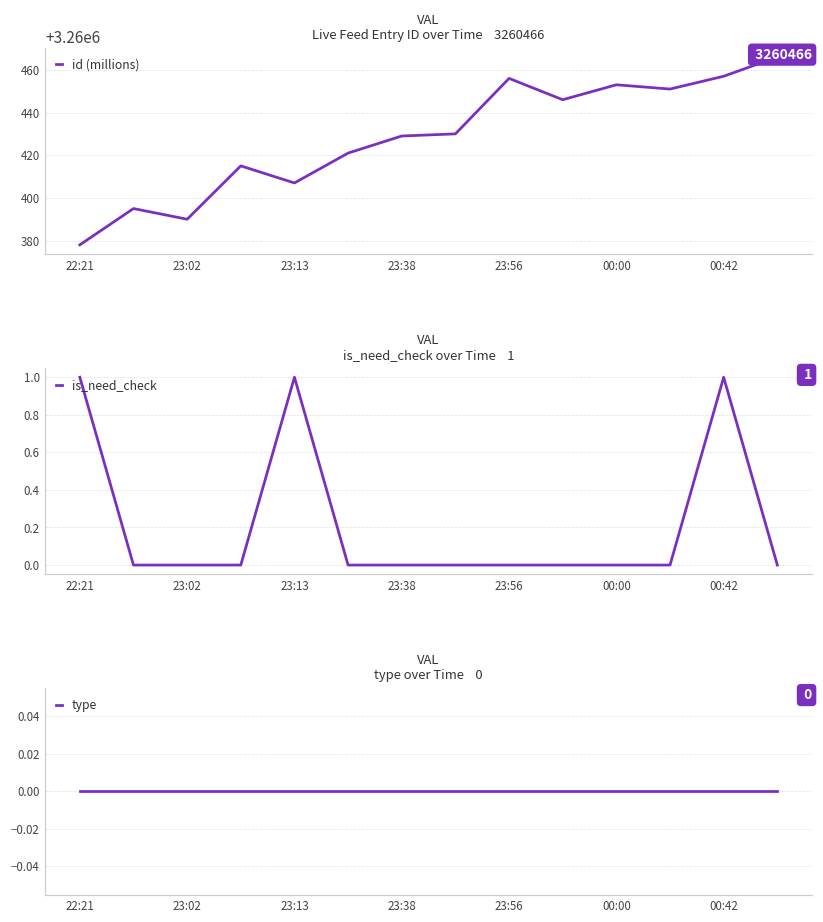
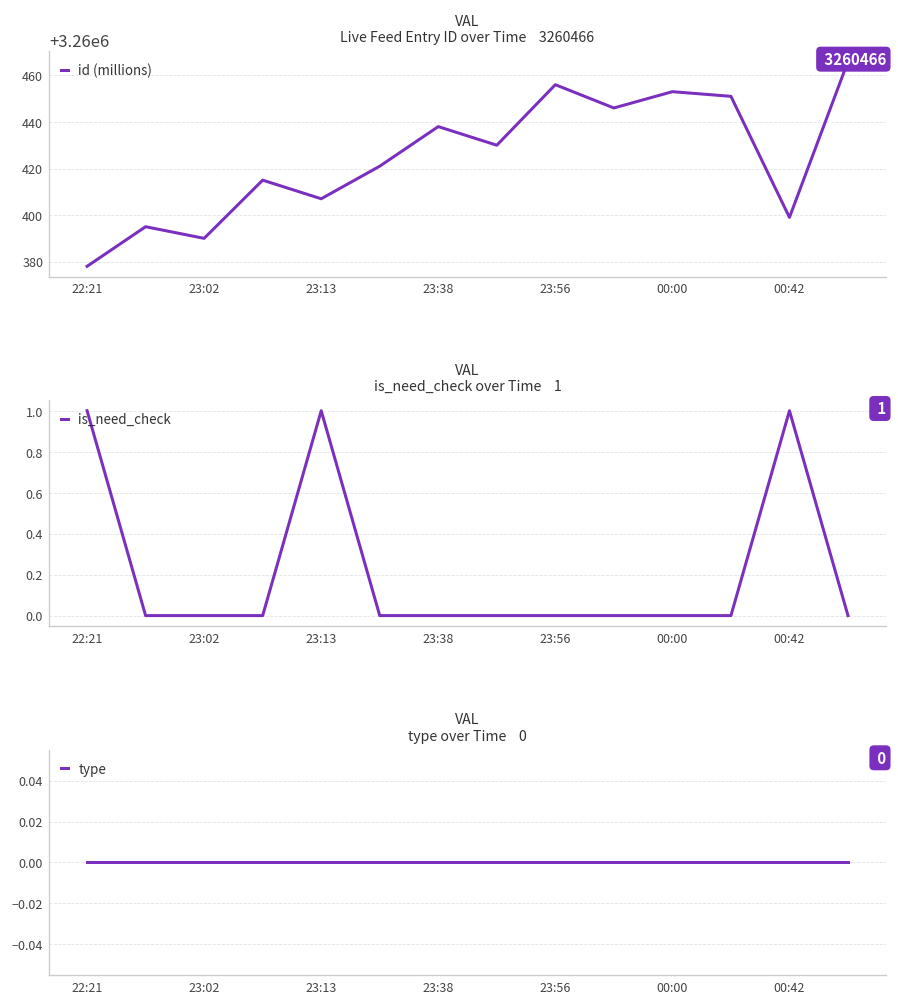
  {
    "VAL Live Feed Entry ID over Time 3260466": {
      "22:21": 3260378,
      "23:02": 3260390,
      "23:13": 3260407,
-     "23:38": 3260429,
+     "23:38": 3260438,
      "23:56": 3260456,
      "00:00": 3260453,
-     "00:42": 3260457
+     "00:42": 3260399
    },
    "VAL is_need_check over Time 1": {
      "22:21": 1.00,
      "23:02": 0.00,
      "23:13": 1.00,
      "23:38": 0.00,
      "23:56": 0.00,
      "00:00": 0.00,
      "00:42": 1.00
    },
    "VAL type over Time 0": {
      "22:21": 0.000,
      "23:02": 0.000,
      "23:13": 0.000,
      "23:38": 0.000,
      "23:56": 0.000,
      "00:00": 0.000,
      "00:42": 0.000
    }
  }
